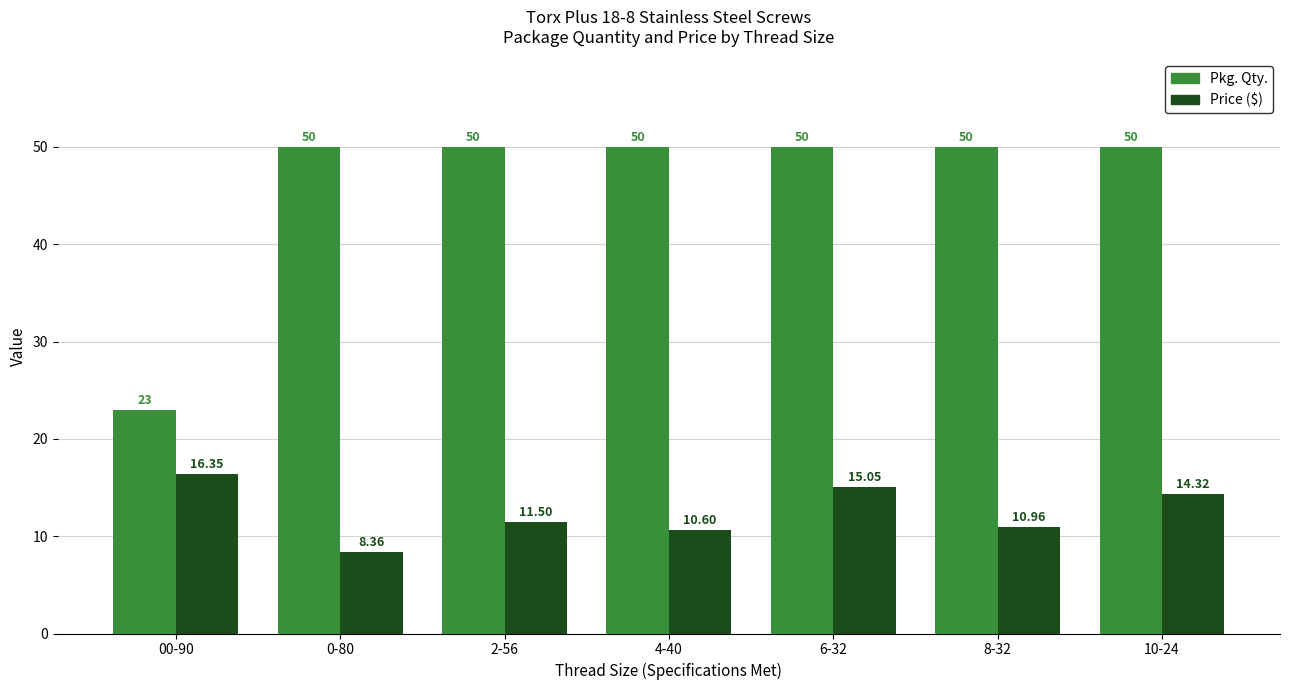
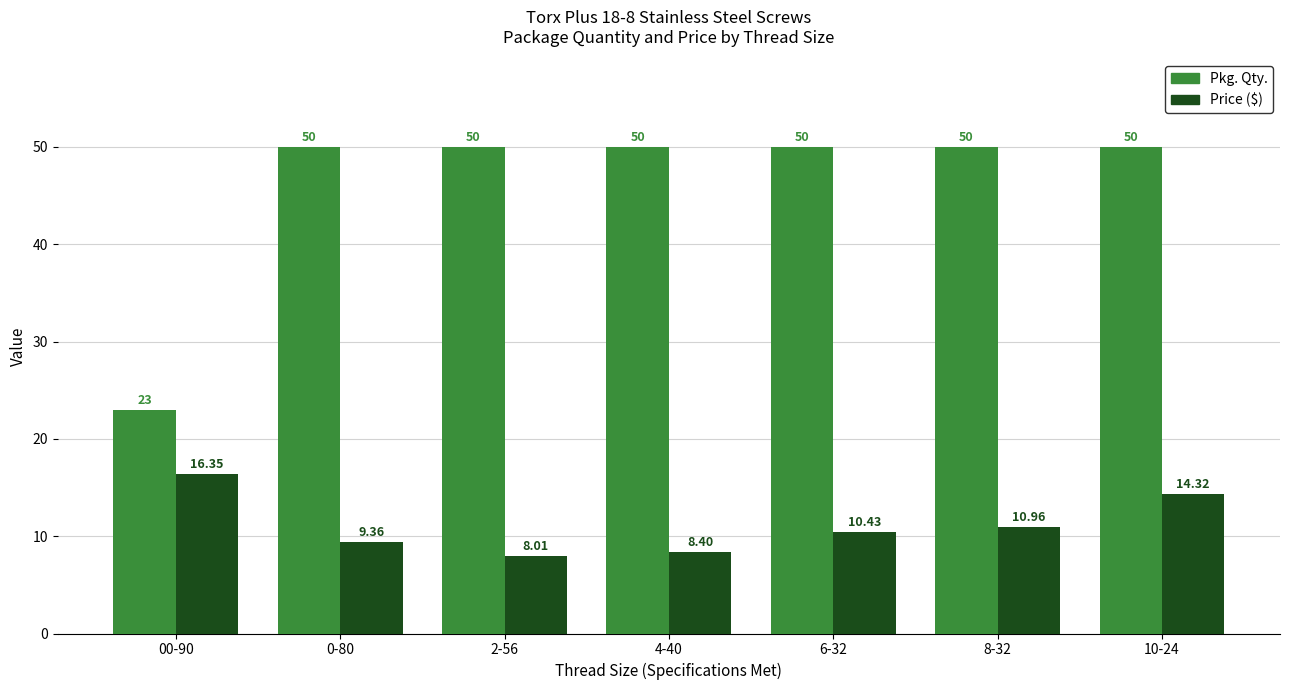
  {
    "Pkg. Qty.": {
      "00-90": 23,
      "0-80": 50,
      "2-56": 50,
      "4-40": 50,
      "6-32": 50,
      "8-32": 50,
      "10-24": 50
    },
    "Price ($)": {
      "00-90": 16.35,
-     "0-80": 8.36,
-     "2-56": 11.50,
-     "4-40": 10.60,
-     "6-32": 15.05,
+     "0-80": 9.36,
+     "2-56": 8.01,
+     "4-40": 8.40,
+     "6-32": 10.43,
      "8-32": 10.96,
      "10-24": 14.32
    }
  }
